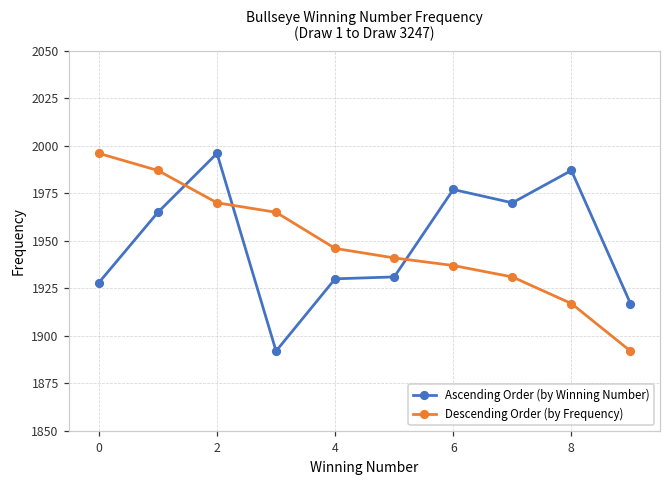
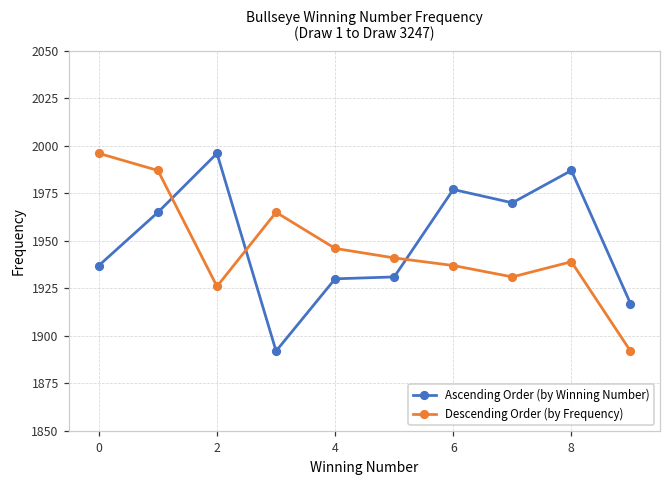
  {
    "Ascending Order (by Winning Number)": {
-     "0": 1928,
+     "0": 1937,
      "2": 1996,
      "4": 1930,
      "6": 1977,
      "8": 1987
    },
    "Descending Order (by Frequency)": {
      "0": 1996,
-     "2": 1970,
+     "2": 1926,
      "4": 1946,
      "6": 1937,
-     "8": 1917
+     "8": 1939
    }
  }
